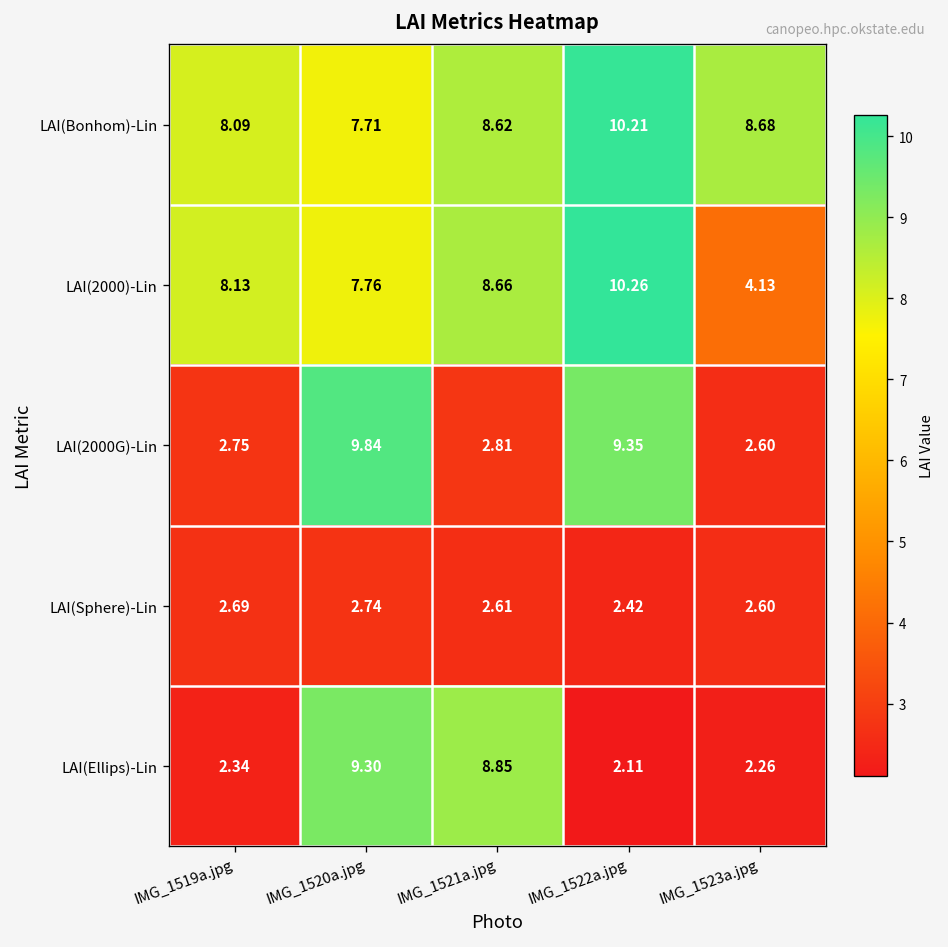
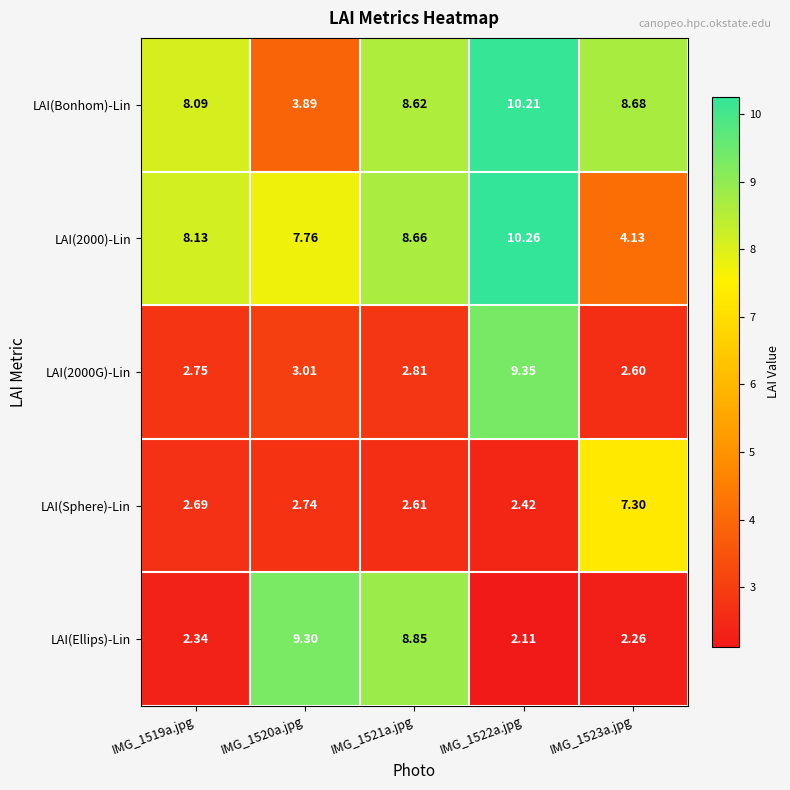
  {
    "LAI(Bonhom)-Lin": {
      "IMG_1519a.jpg": 8.09,
-     "IMG_1520a.jpg": 7.71,
+     "IMG_1520a.jpg": 3.89,
      "IMG_1521a.jpg": 8.62,
      "IMG_1522a.jpg": 10.21,
      "IMG_1523a.jpg": 8.68
    },
    "LAI(2000)-Lin": {
      "IMG_1519a.jpg": 8.13,
      "IMG_1520a.jpg": 7.76,
      "IMG_1521a.jpg": 8.66,
      "IMG_1522a.jpg": 10.26,
      "IMG_1523a.jpg": 4.13
    },
    "LAI(2000G)-Lin": {
      "IMG_1519a.jpg": 2.75,
-     "IMG_1520a.jpg": 9.84,
+     "IMG_1520a.jpg": 3.01,
      "IMG_1521a.jpg": 2.81,
      "IMG_1522a.jpg": 9.35,
      "IMG_1523a.jpg": 2.60
    },
    "LAI(Sphere)-Lin": {
      "IMG_1519a.jpg": 2.69,
      "IMG_1520a.jpg": 2.74,
      "IMG_1521a.jpg": 2.61,
      "IMG_1522a.jpg": 2.42,
-     "IMG_1523a.jpg": 2.60
+     "IMG_1523a.jpg": 7.30
    },
    "LAI(Ellips)-Lin": {
      "IMG_1519a.jpg": 2.34,
      "IMG_1520a.jpg": 9.30,
      "IMG_1521a.jpg": 8.85,
      "IMG_1522a.jpg": 2.11,
      "IMG_1523a.jpg": 2.26
    }
  }
